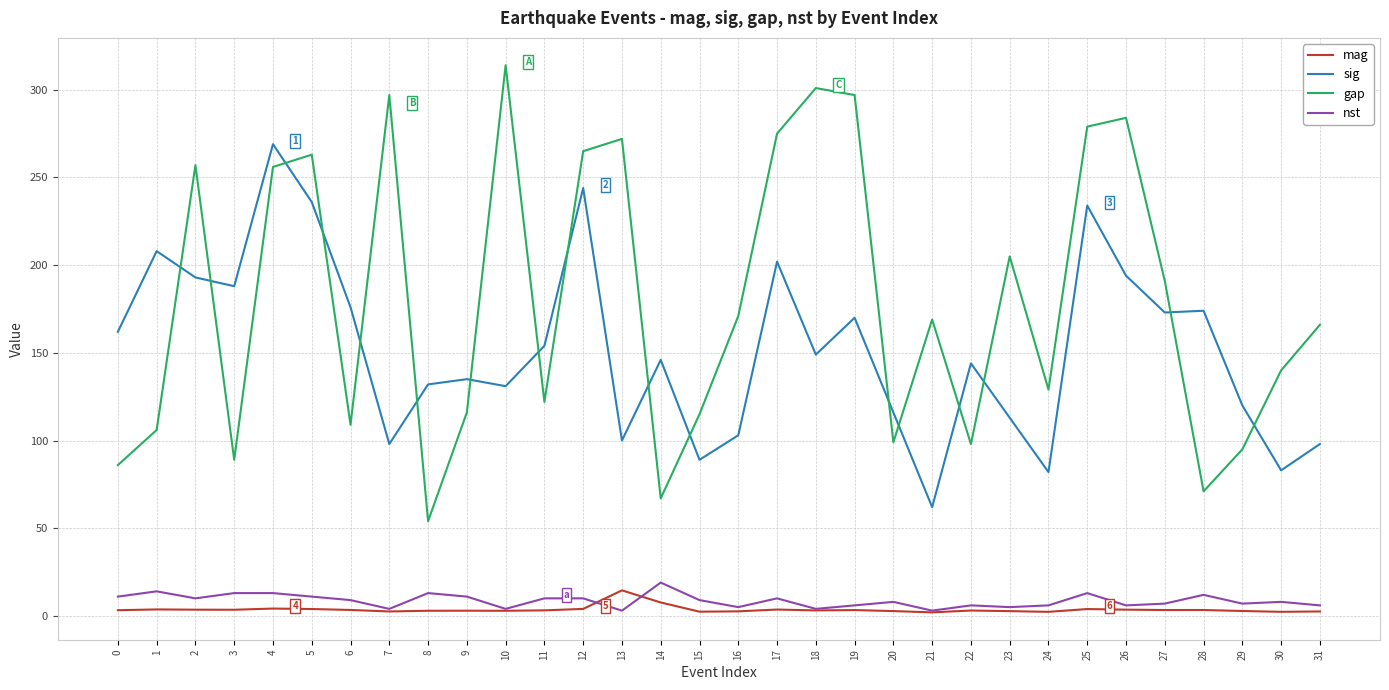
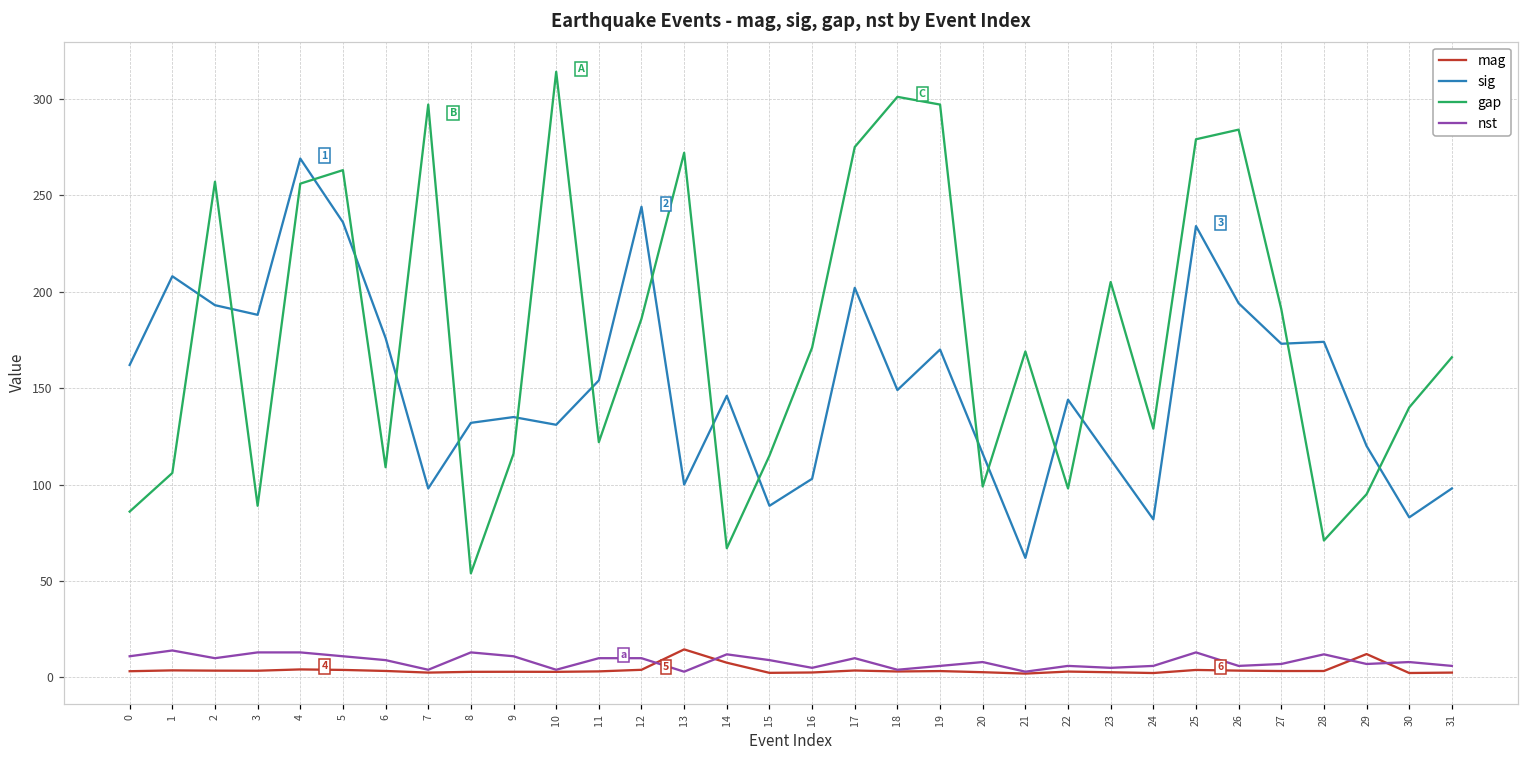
  {
    "mag": {
      "0": 3,
      "1": 4,
      "2": 4,
      "3": 4,
      "6": 3,
      "7": 3,
      "8": 3,
      "9": 3,
      "11": 3,
      "12": 4,
      "13": 15,
      "14": 8,
      "15": 2,
      "16": 3,
      "17": 4,
      "19": 3,
      "20": 3,
      "22": 3,
      "23": 3,
      "24": 2,
      "25": 4,
      "27": 3,
      "28": 3,
-     "29": 3,
+     "29": 12,
      "30": 2,
      "31": 3
    },
    "sig": {
      "0": 162,
      "1": 208,
      "2": 193,
      "3": 188,
      "4": 269,
      "5": 236,
      "6": 176,
      "7": 98,
      "8": 132,
      "9": 135,
      "10": 131,
      "11": 154,
      "13": 100,
      "14": 146,
      "15": 89,
      "16": 103,
      "17": 202,
      "18": 149,
      "19": 170,
      "20": 116,
      "21": 62,
      "22": 144,
      "23": 113,
      "24": 82,
      "26": 194,
      "27": 173,
      "28": 174,
      "29": 120,
      "30": 83,
      "31": 98
    },
    "gap": {
      "0": 86,
      "1": 106,
      "2": 257,
      "3": 89,
      "4": 256,
      "6": 109,
      "7": 297,
      "8": 54,
      "9": 116,
      "10": 314,
      "11": 122,
-     "12": 265,
+     "12": 186,
      "13": 272,
      "14": 67,
      "15": 115,
      "16": 171,
      "17": 275,
      "18": 301,
      "19": 297,
      "20": 99,
      "21": 169,
      "22": 98,
      "23": 205,
      "24": 129,
      "25": 279,
      "26": 284,
      "27": 191,
      "28": 71,
      "29": 95,
      "30": 140,
      "31": 166
    },
    "nst": {
      "0": 11,
      "1": 14,
      "2": 10,
      "3": 13,
      "4": 13,
      "5": 11,
      "6": 9,
      "7": 4,
      "8": 13,
      "9": 11,
      "11": 10,
      "12": 10,
-     "14": 19,
+     "14": 12,
      "15": 9,
      "16": 5,
      "17": 10,
      "19": 6,
      "20": 8,
      "22": 6,
      "23": 5,
      "24": 6,
      "25": 13,
      "27": 7,
      "28": 12,
      "29": 7,
      "30": 8,
      "31": 6
    }
  }
